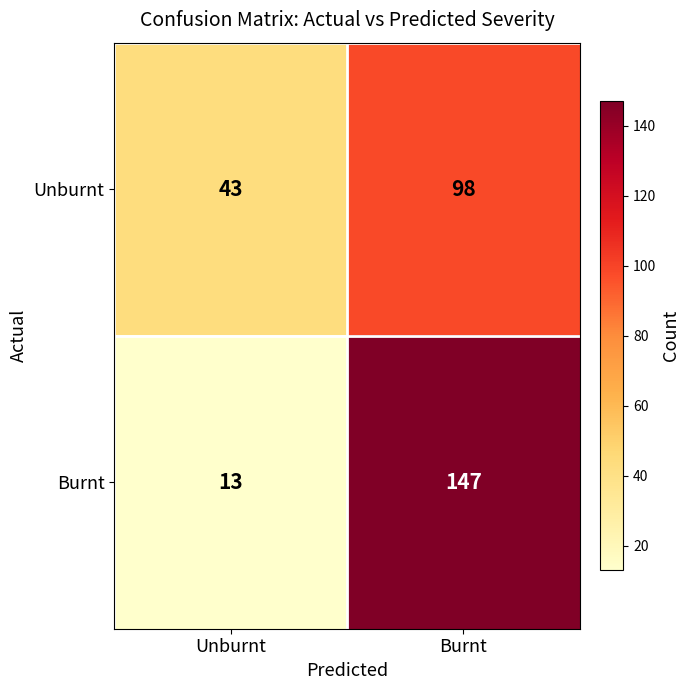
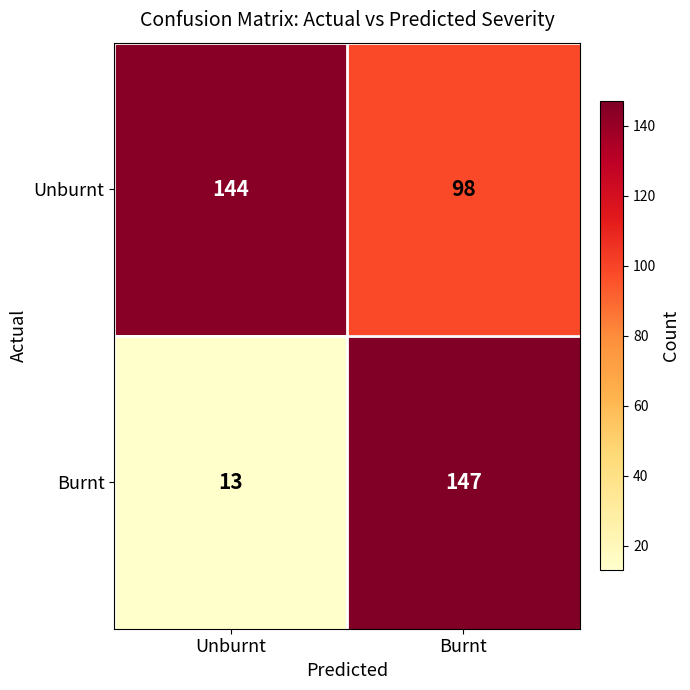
  {
    "Unburnt": {
-     "Unburnt": 43,
+     "Unburnt": 144,
      "Burnt": 98
    },
    "Burnt": {
      "Unburnt": 13,
      "Burnt": 147
    }
  }
